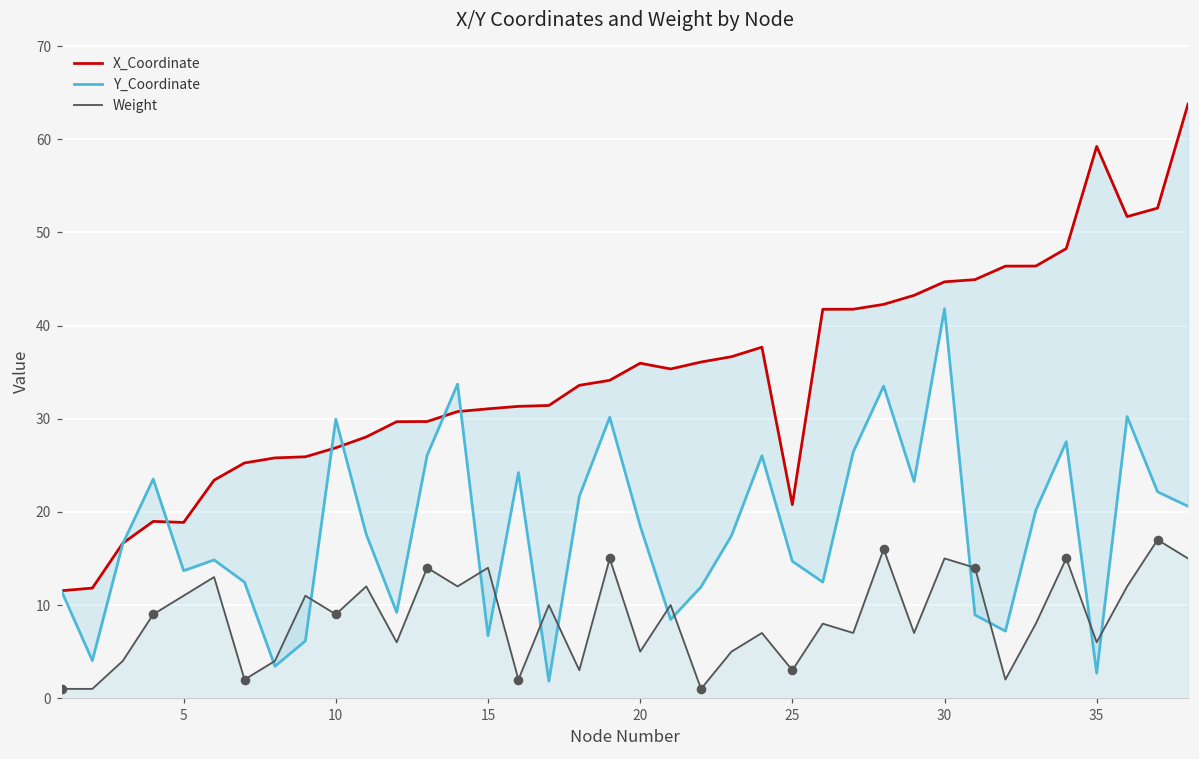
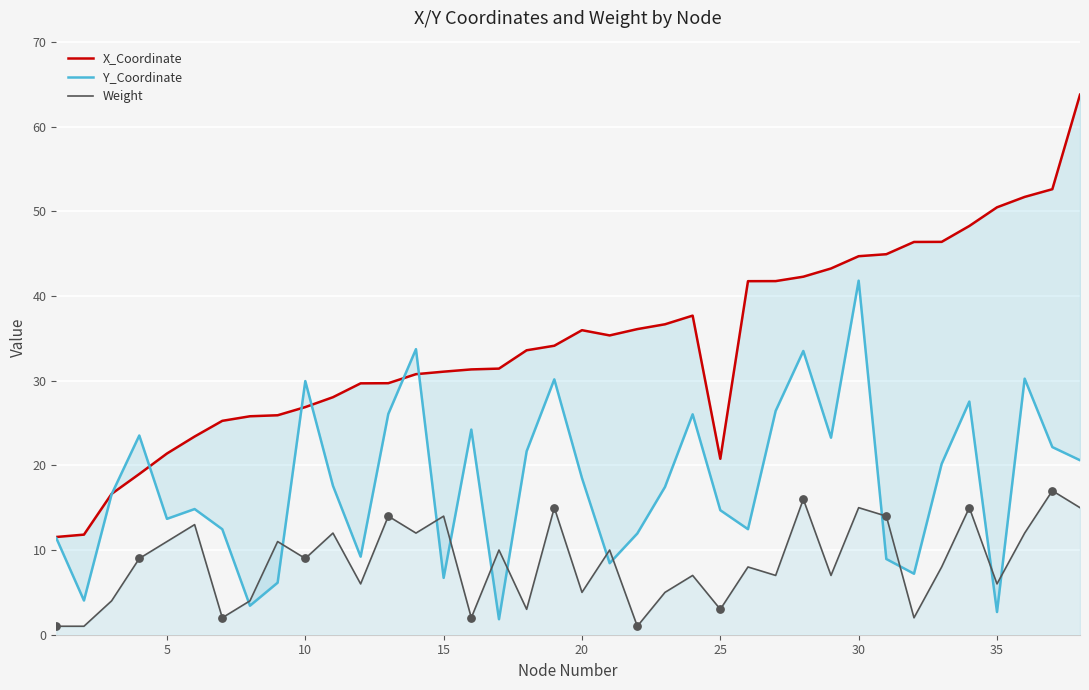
  {
    "X_Coordinate": {
-     "5": 19,
+     "5": 21,
      "10": 27,
-     "35": 59
+     "35": 50
    }
  }
